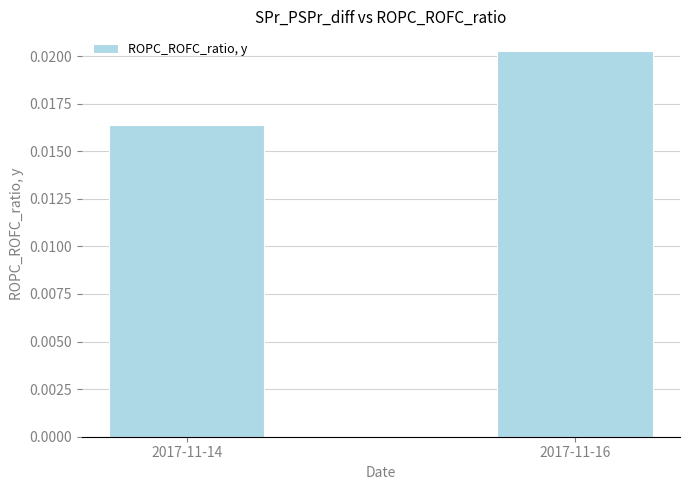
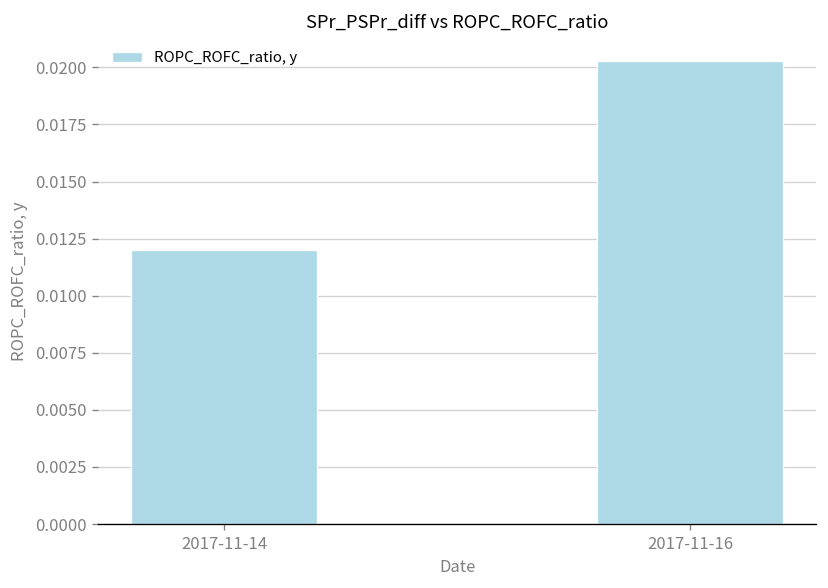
  {
-   "2017-11-14": 0.0164,
+   "2017-11-14": 0.0120,
    "2017-11-16": 0.0203
  }
